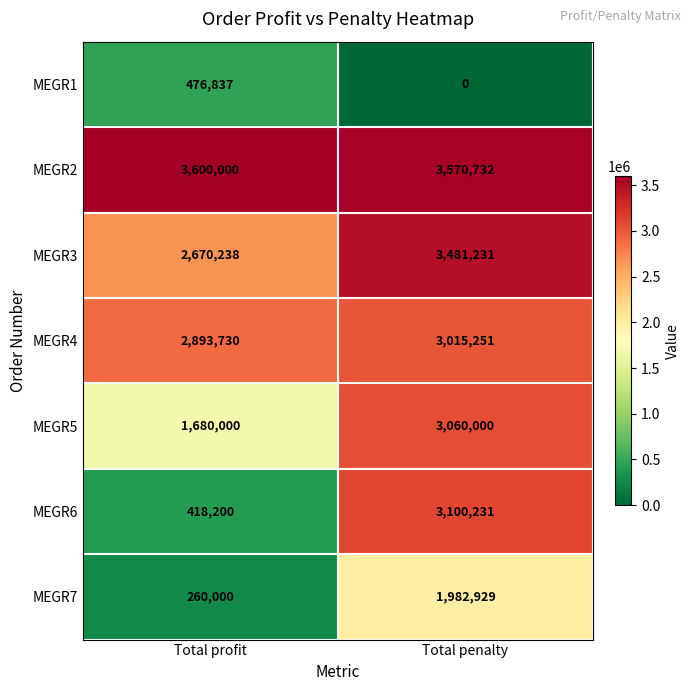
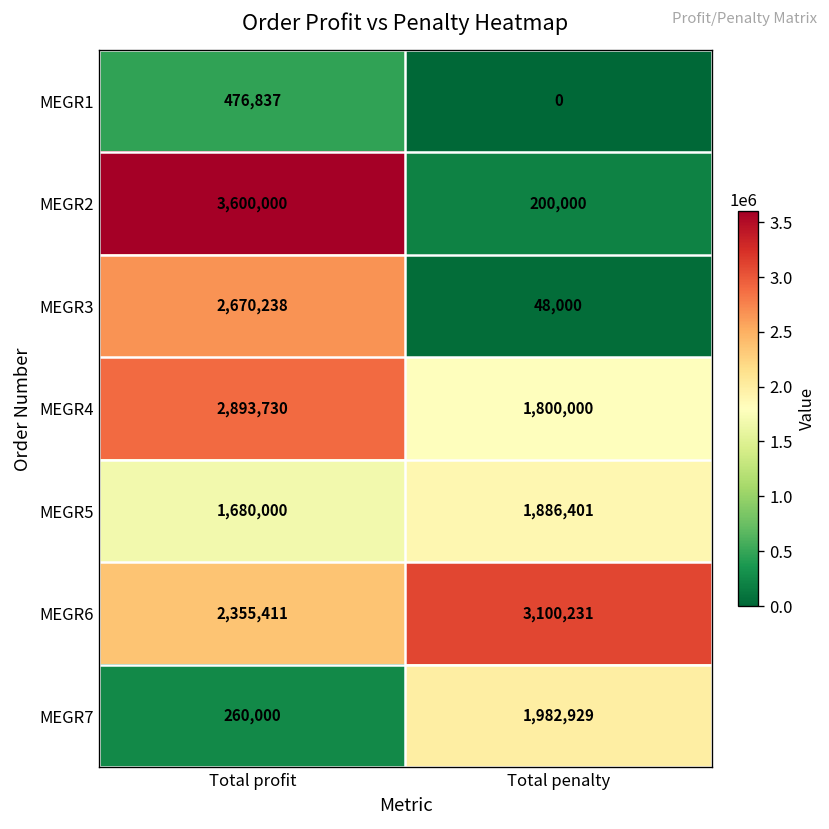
  {
    "MEGR1": {
      "Total profit": "476,837",
      "Total penalty": "0"
    },
    "MEGR2": {
      "Total profit": "3,600,000",
-     "Total penalty": "3,570,732"
+     "Total penalty": "200,000"
    },
    "MEGR3": {
      "Total profit": "2,670,238",
-     "Total penalty": "3,481,231"
+     "Total penalty": "48,000"
    },
    "MEGR4": {
      "Total profit": "2,893,730",
-     "Total penalty": "3,015,251"
+     "Total penalty": "1,800,000"
    },
    "MEGR5": {
      "Total profit": "1,680,000",
-     "Total penalty": "3,060,000"
+     "Total penalty": "1,886,401"
    },
    "MEGR6": {
-     "Total profit": "418,200",
+     "Total profit": "2,355,411",
      "Total penalty": "3,100,231"
    },
    "MEGR7": {
      "Total profit": "260,000",
      "Total penalty": "1,982,929"
    }
  }
